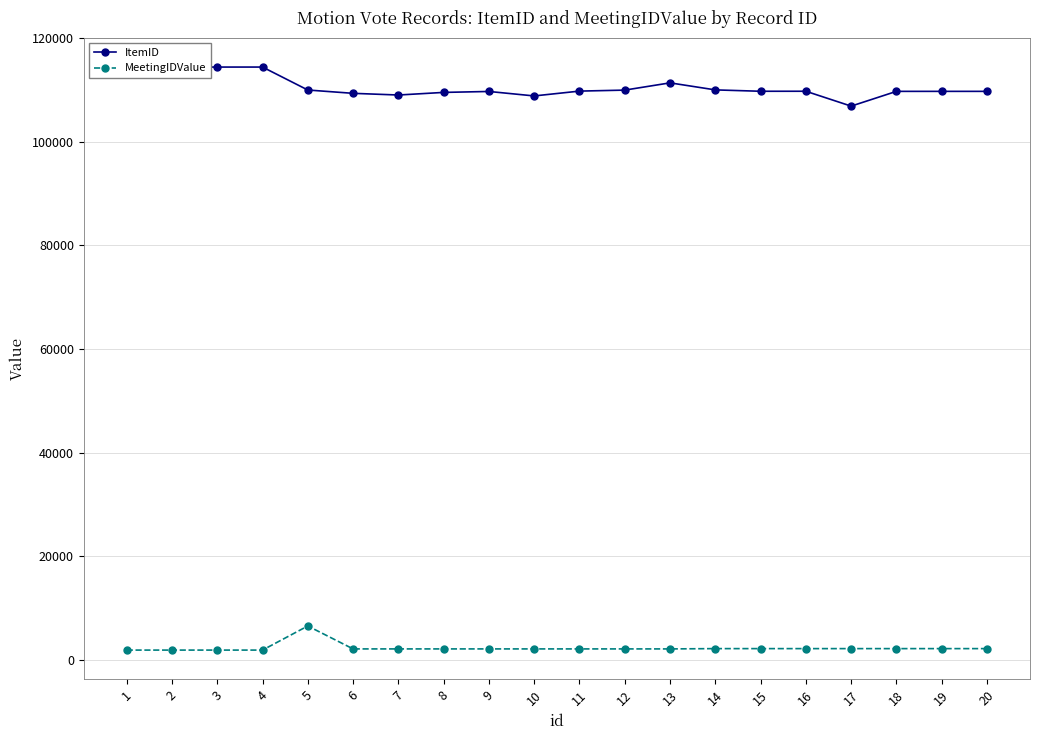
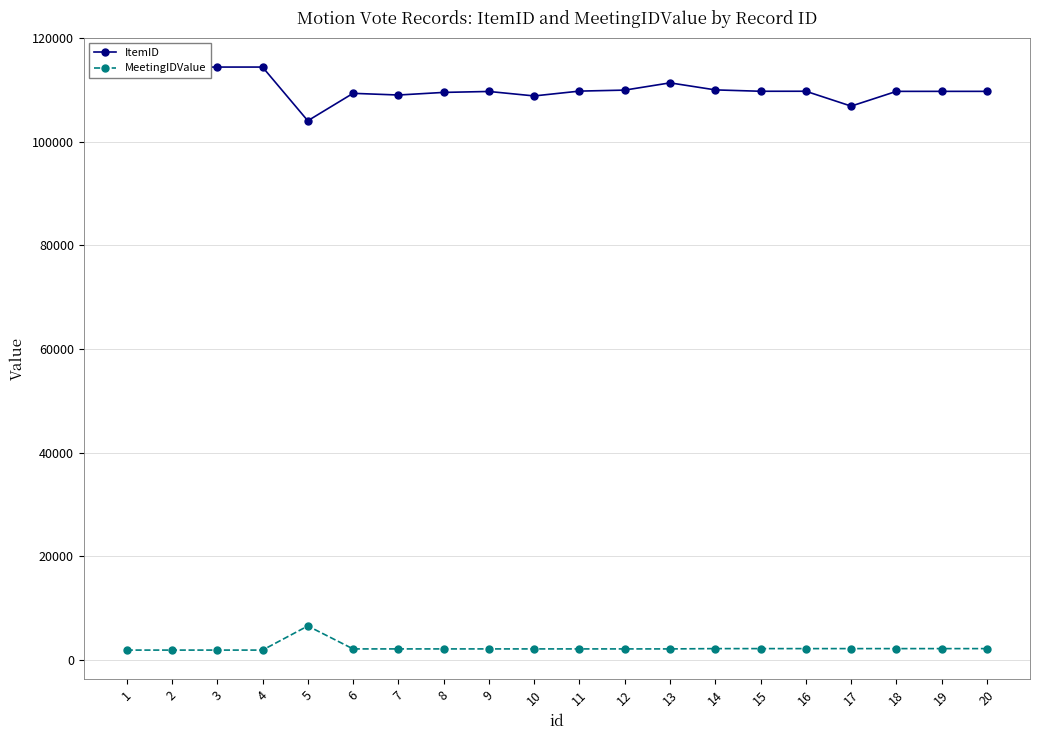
  {
    "ItemID": {
      "3": 114000,
      "4": 114000,
-     "5": 110000,
+     "5": 104000,
      "6": 109000,
      "7": 109000,
      "8": 109000,
      "9": 110000,
      "10": 109000,
      "11": 110000,
      "12": 110000,
      "13": 111000,
      "14": 110000,
      "15": 110000,
      "16": 110000,
      "17": 107000,
      "18": 110000,
      "19": 110000,
      "20": 110000
    },
    "MeetingIDValue": {
      "1": 2000,
      "2": 2000,
      "3": 2000,
      "4": 2000,
      "5": 7000,
      "6": 2000,
      "7": 2000,
      "8": 2000,
      "9": 2000,
      "10": 2000,
      "11": 2000,
      "12": 2000,
      "13": 2000,
      "14": 2000,
      "15": 2000,
      "16": 2000,
      "17": 2000,
      "18": 2000,
      "19": 2000,
      "20": 2000
    }
  }
